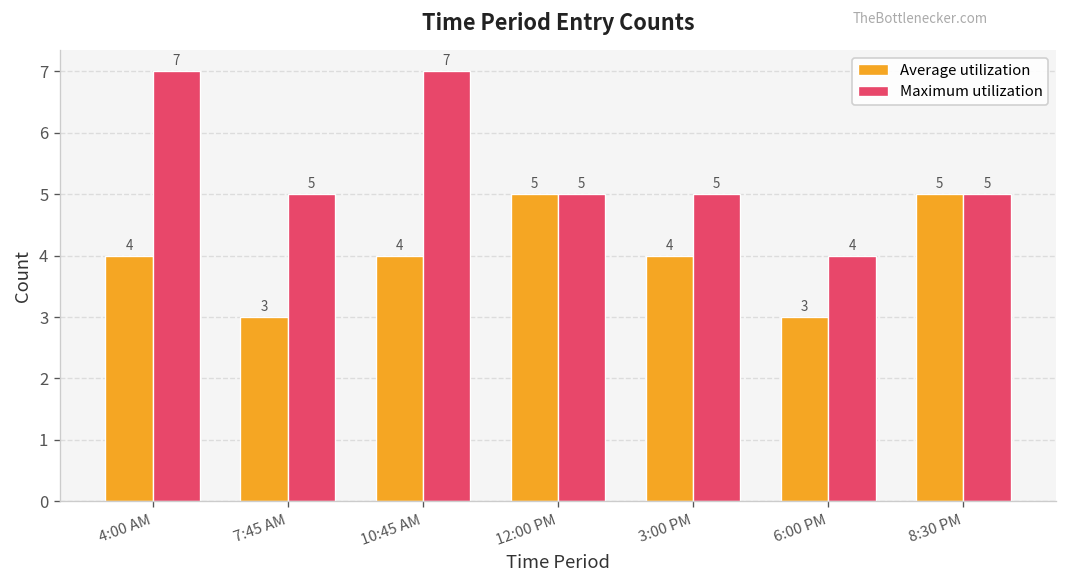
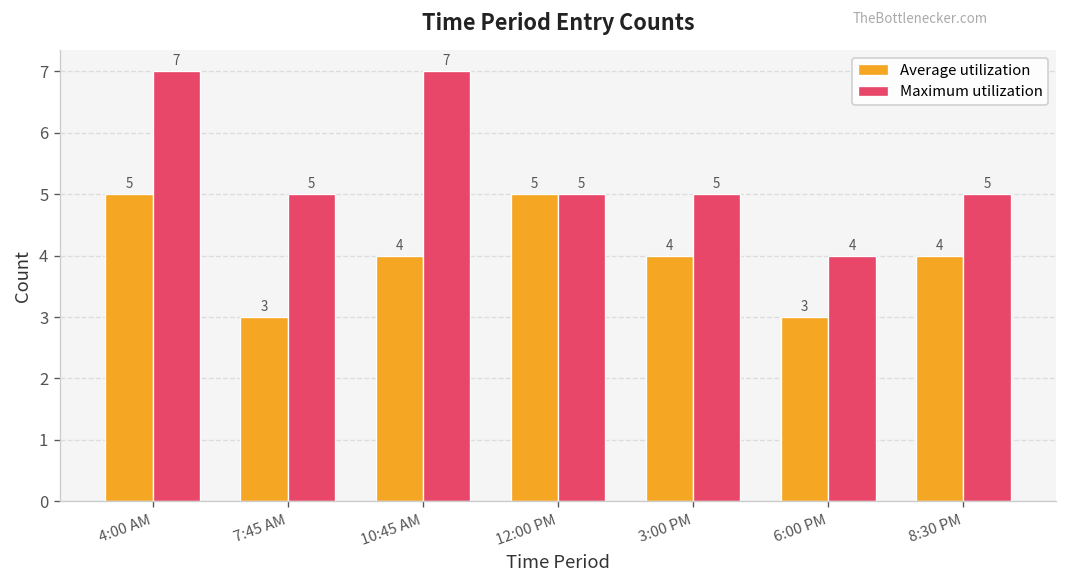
  {
    "Average utilization": {
-     "4:00 AM": 4,
+     "4:00 AM": 5,
      "7:45 AM": 3,
      "10:45 AM": 4,
      "12:00 PM": 5,
      "3:00 PM": 4,
      "6:00 PM": 3,
-     "8:30 PM": 5
+     "8:30 PM": 4
    },
    "Maximum utilization": {
      "4:00 AM": 7,
      "7:45 AM": 5,
      "10:45 AM": 7,
      "12:00 PM": 5,
      "3:00 PM": 5,
      "6:00 PM": 4,
      "8:30 PM": 5
    }
  }
